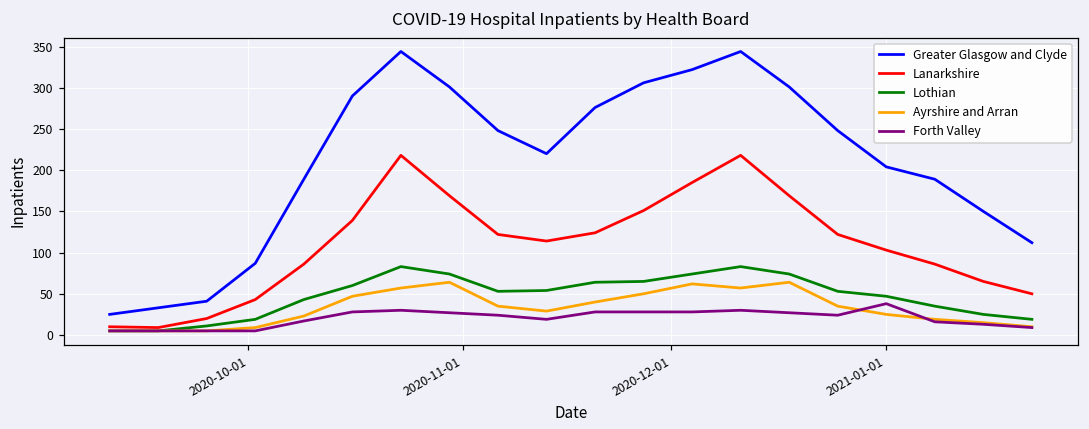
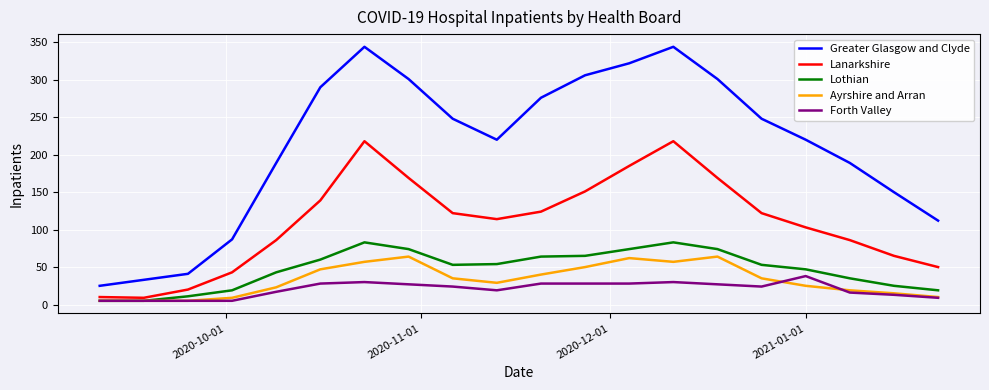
  {
    "Greater Glasgow and Clyde": {
-     "2021-01-01": 200
+     "2021-01-01": 220
    },
    "Lanarkshire": {
      "2021-01-01": 100
    },
    "Lothian": {
      "2021-01-01": 50
    },
    "Ayrshire and Arran": {
      "2021-01-01": 30
    },
    "Forth Valley": {
      "2021-01-01": 40
    }
  }
